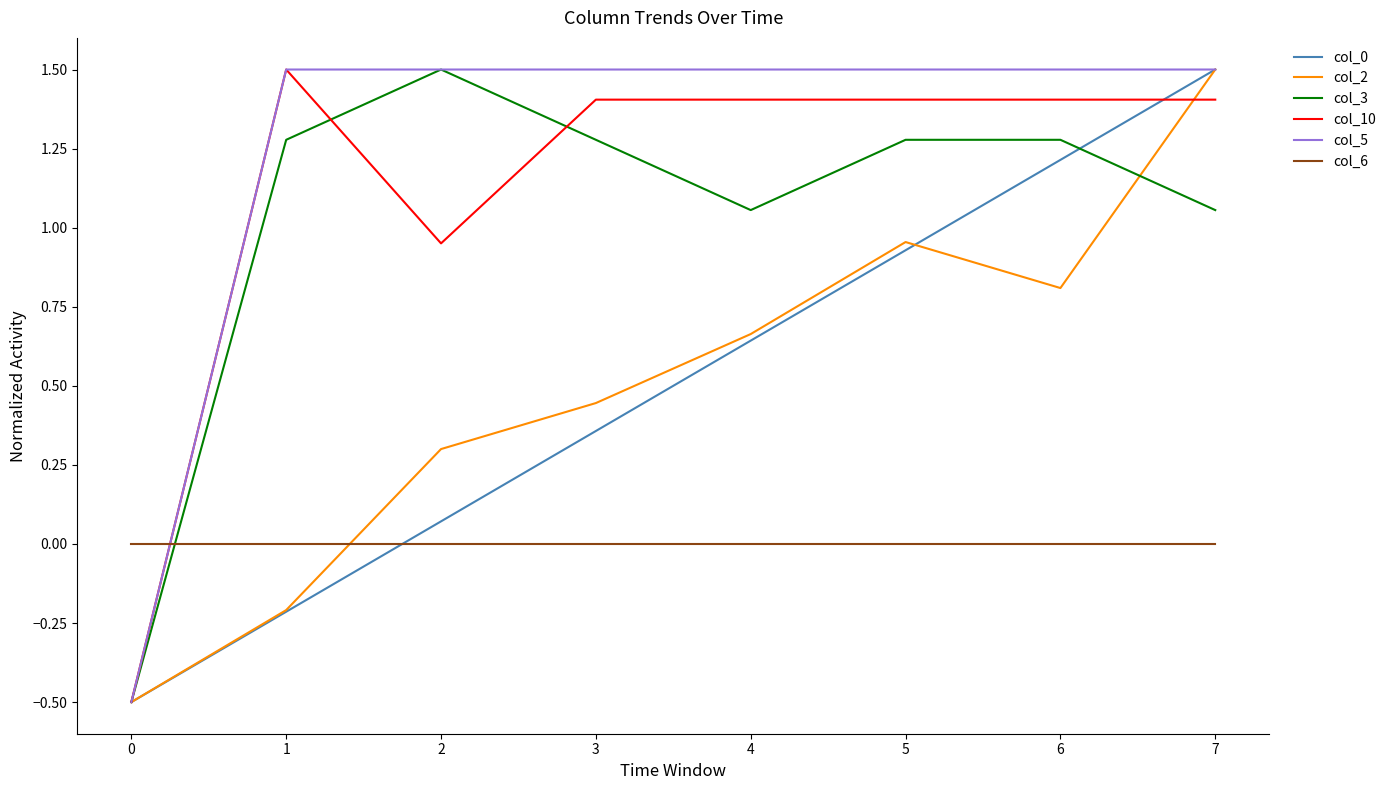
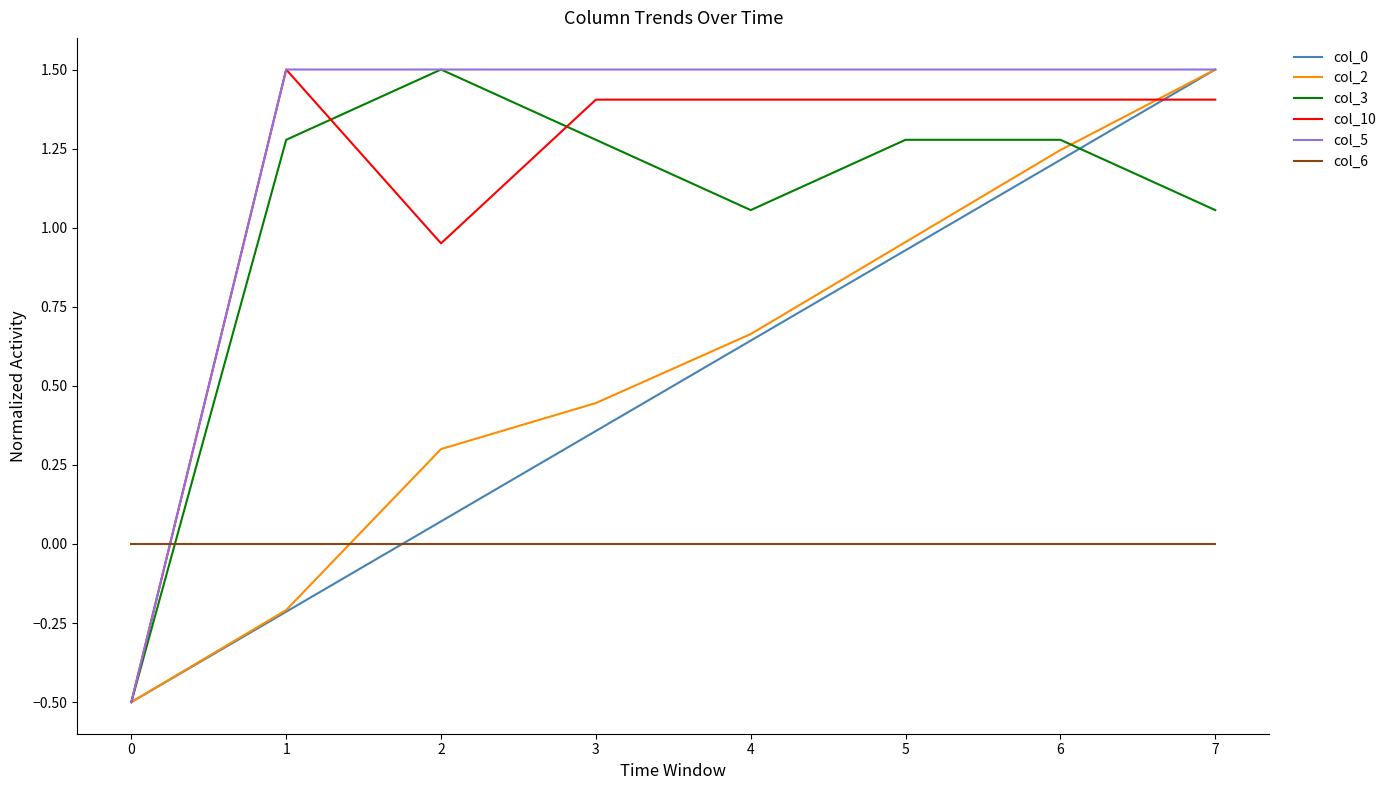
  {
    "col_0": {
      "2": 0.07,
      "3": 0.36,
      "4": 0.64,
      "5": 0.93,
      "6": 1.21
    },
    "col_2": {
      "2": 0.30,
      "3": 0.45,
      "4": 0.66,
      "5": 0.95,
-     "6": 0.81
+     "6": 1.25
    },
    "col_3": {
      "1": 1.28,
      "3": 1.28,
      "4": 1.06,
      "5": 1.28,
      "6": 1.28,
      "7": 1.06
    },
    "col_10": {
      "2": 0.95,
      "3": 1.40,
      "4": 1.40,
      "5": 1.40,
      "6": 1.40,
      "7": 1.40
    },
    "col_5": {
      "3": 1.50,
      "4": 1.50,
      "5": 1.50,
      "6": 1.50
    },
    "col_6": {
      "0": 0.00,
      "1": 0.00,
      "2": 0.00,
      "3": 0.00,
      "4": 0.00,
      "5": 0.00,
      "6": 0.00,
      "7": 0.00
    }
  }
